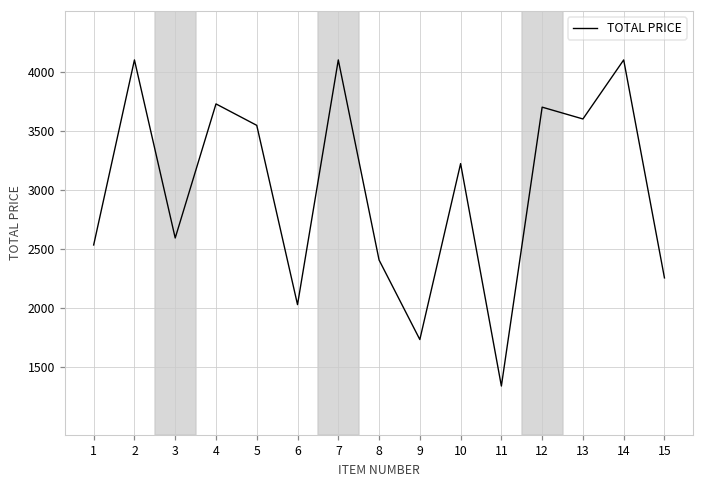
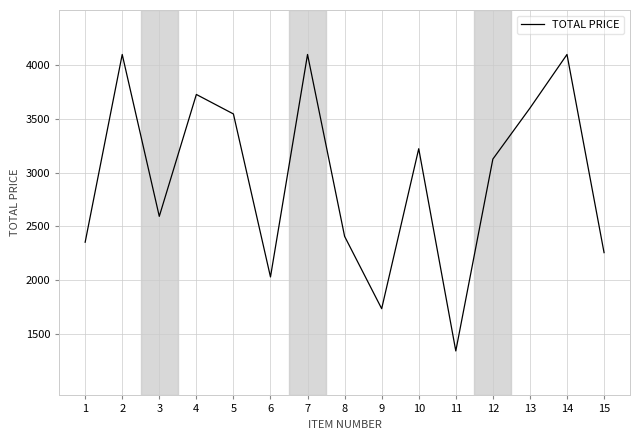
  {
-   "1": 2530,
+   "1": 2350,
    "2": 4100,
    "3": 2590,
    "4": 3730,
    "5": 3550,
    "6": 2030,
    "7": 4100,
    "8": 2410,
    "9": 1730,
    "10": 3220,
    "11": 1340,
-   "12": 3700,
+   "12": 3130,
    "13": 3600,
    "14": 4100,
    "15": 2250
  }
